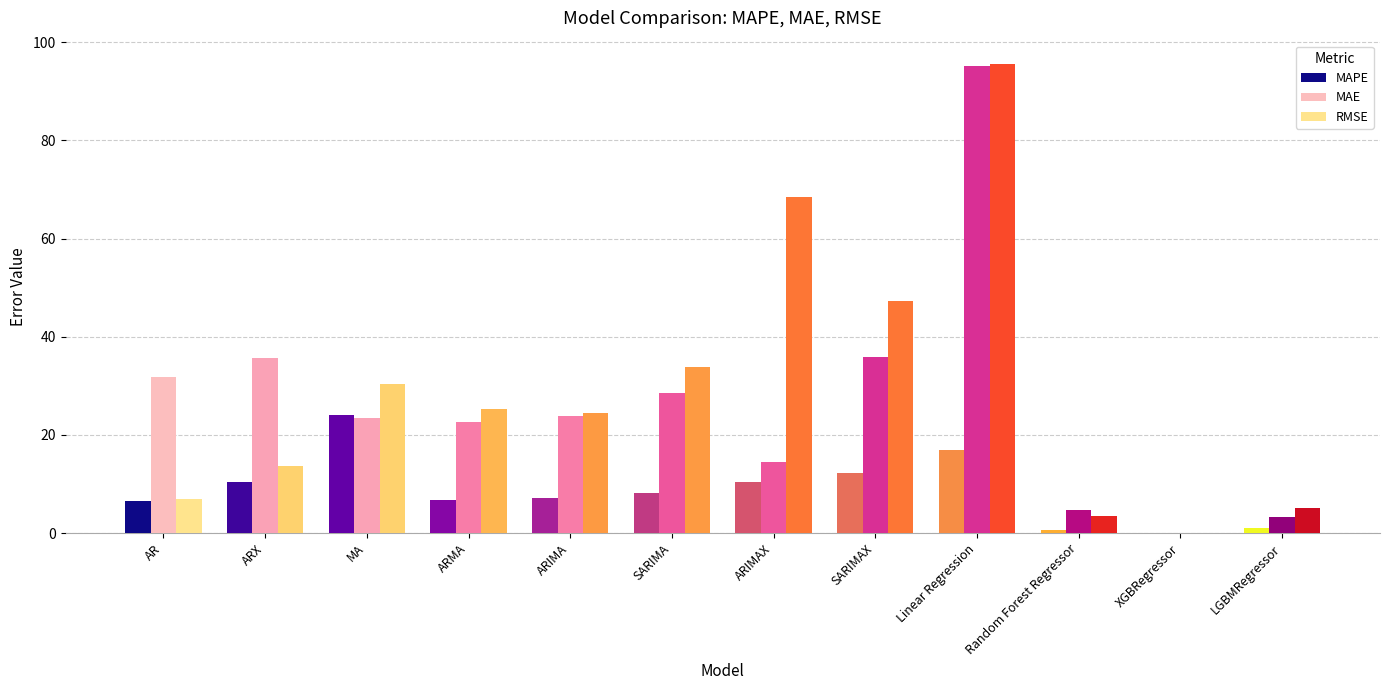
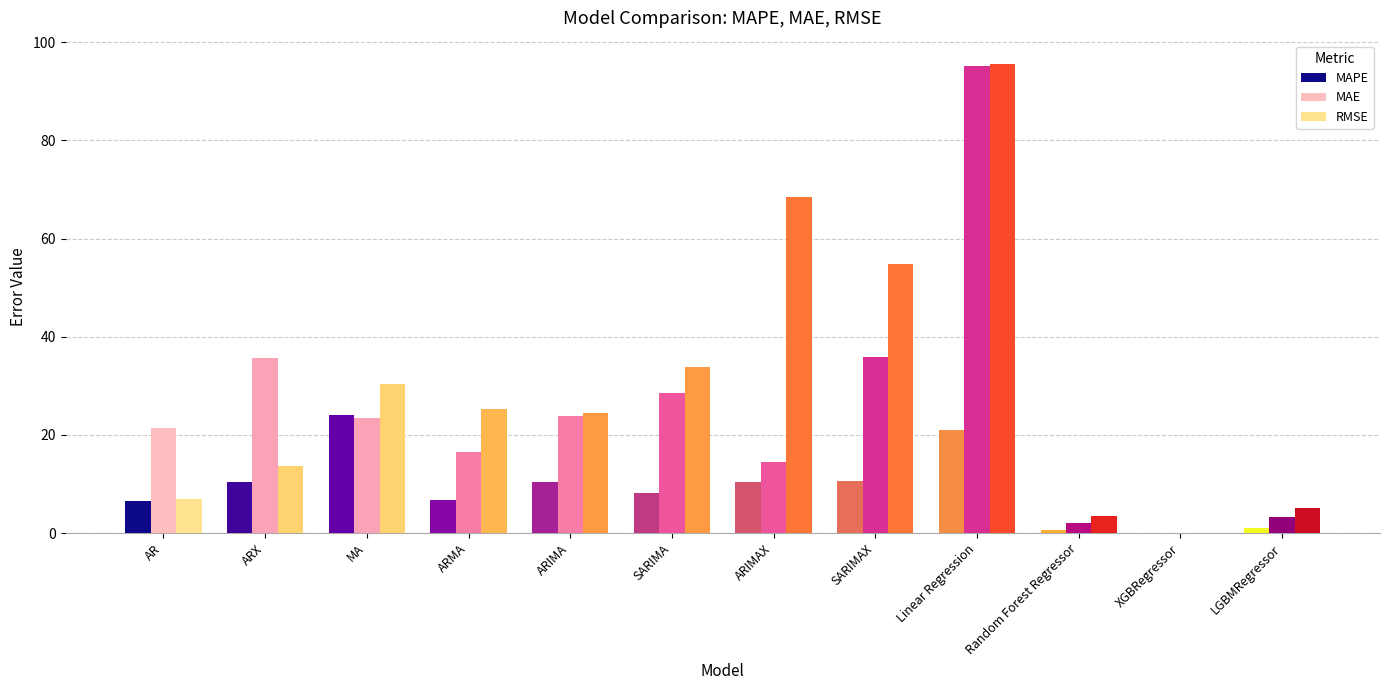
  {
    "MAPE": {
      "AR": 6,
      "ARX": 10,
      "MA": 24,
      "ARMA": 7,
-     "ARIMA": 7,
+     "ARIMA": 11,
      "SARIMA": 8,
      "ARIMAX": 10,
-     "SARIMAX": 12,
-     "Linear Regression": 17,
+     "SARIMAX": 11,
+     "Linear Regression": 21,
      "Random Forest Regressor": 1,
      "LGBMRegressor": 1
    },
    "MAE": {
-     "AR": 32,
+     "AR": 21,
      "ARX": 36,
      "MA": 23,
-     "ARMA": 23,
+     "ARMA": 16,
      "ARIMA": 24,
      "SARIMA": 29,
      "ARIMAX": 15,
      "SARIMAX": 36,
      "Linear Regression": 95,
-     "Random Forest Regressor": 5,
+     "Random Forest Regressor": 2,
      "LGBMRegressor": 3
    },
    "RMSE": {
      "AR": 7,
      "ARX": 14,
      "MA": 30,
      "ARMA": 25,
      "ARIMA": 25,
      "SARIMA": 34,
      "ARIMAX": 69,
-     "SARIMAX": 47,
+     "SARIMAX": 55,
      "Linear Regression": 96,
      "Random Forest Regressor": 3,
      "LGBMRegressor": 5
    }
  }
